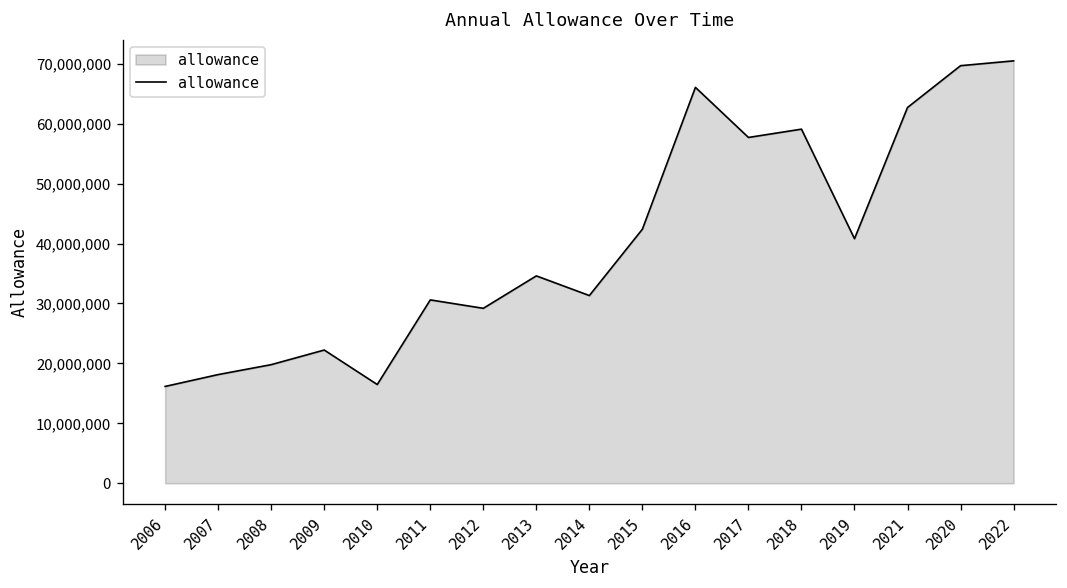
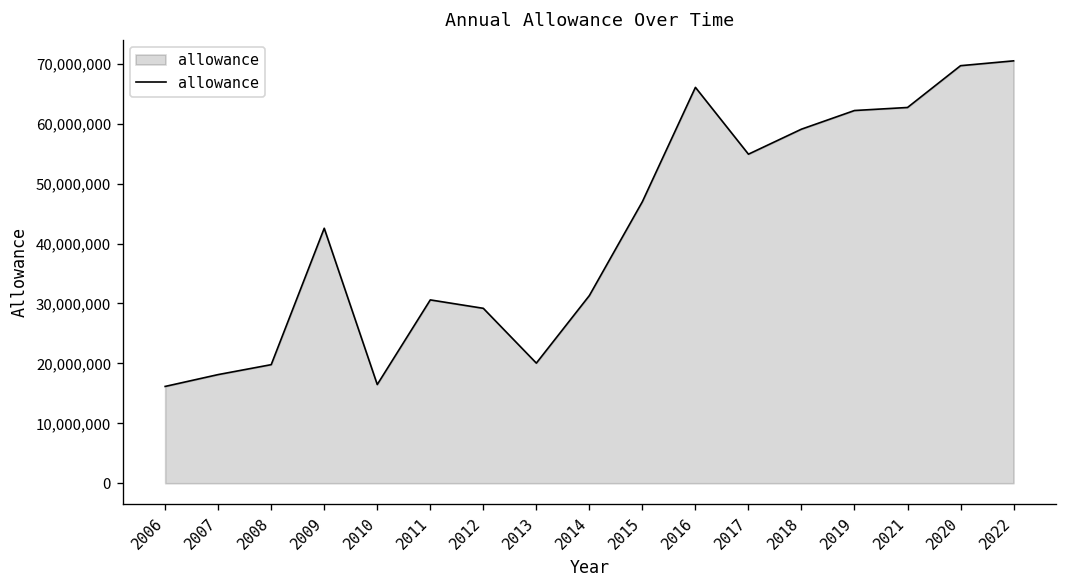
  {
    "2006": "16,000,000",
    "2007": "18,000,000",
    "2008": "20,000,000",
-   "2009": "22,000,000",
+   "2009": "43,000,000",
    "2010": "16,000,000",
    "2011": "31,000,000",
    "2012": "29,000,000",
-   "2013": "35,000,000",
+   "2013": "20,000,000",
    "2014": "31,000,000",
-   "2015": "42,000,000",
+   "2015": "47,000,000",
    "2016": "66,000,000",
-   "2017": "58,000,000",
+   "2017": "55,000,000",
    "2018": "59,000,000",
-   "2019": "41,000,000",
+   "2019": "62,000,000",
    "2021": "63,000,000",
    "2020": "70,000,000",
    "2022": "70,000,000"
  }
